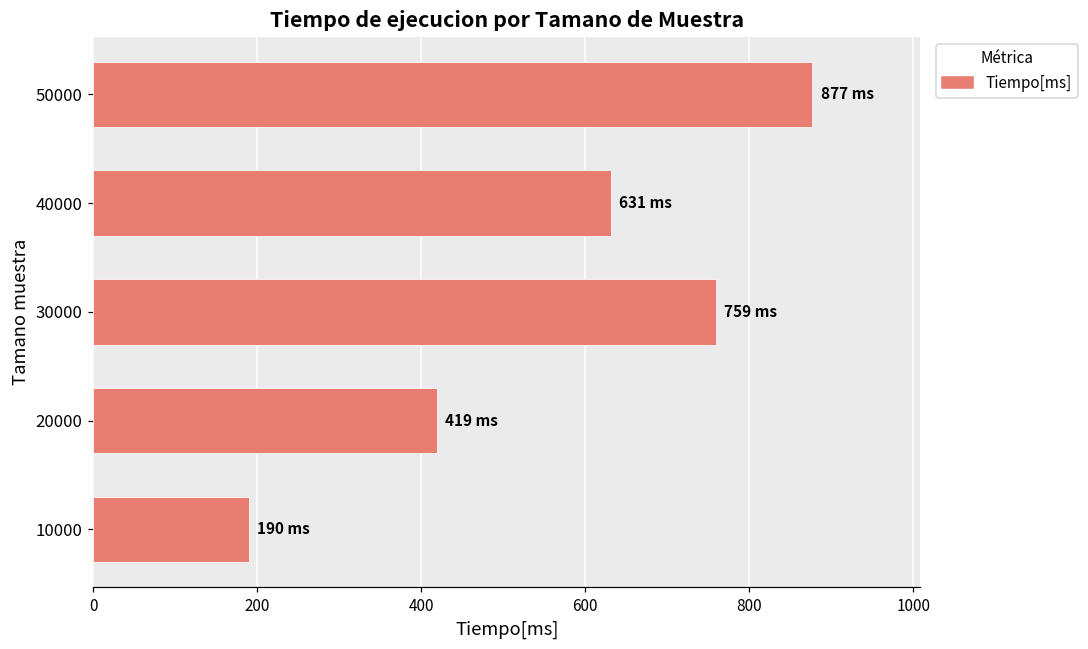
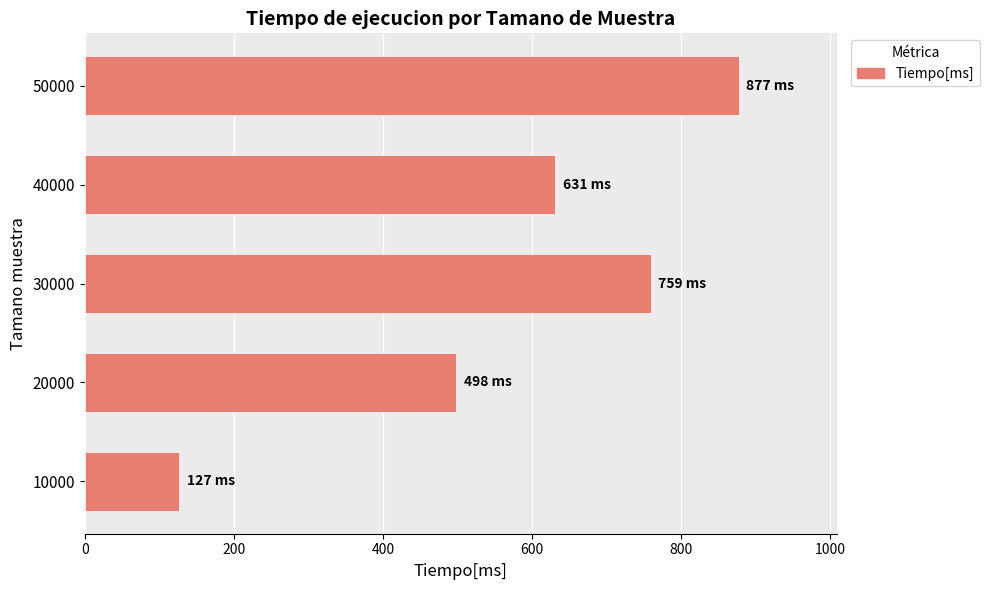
  {
    "50000": 877,
    "40000": 631,
    "30000": 759,
-   "20000": 419,
-   "10000": 190
+   "20000": 498,
+   "10000": 127
  }
